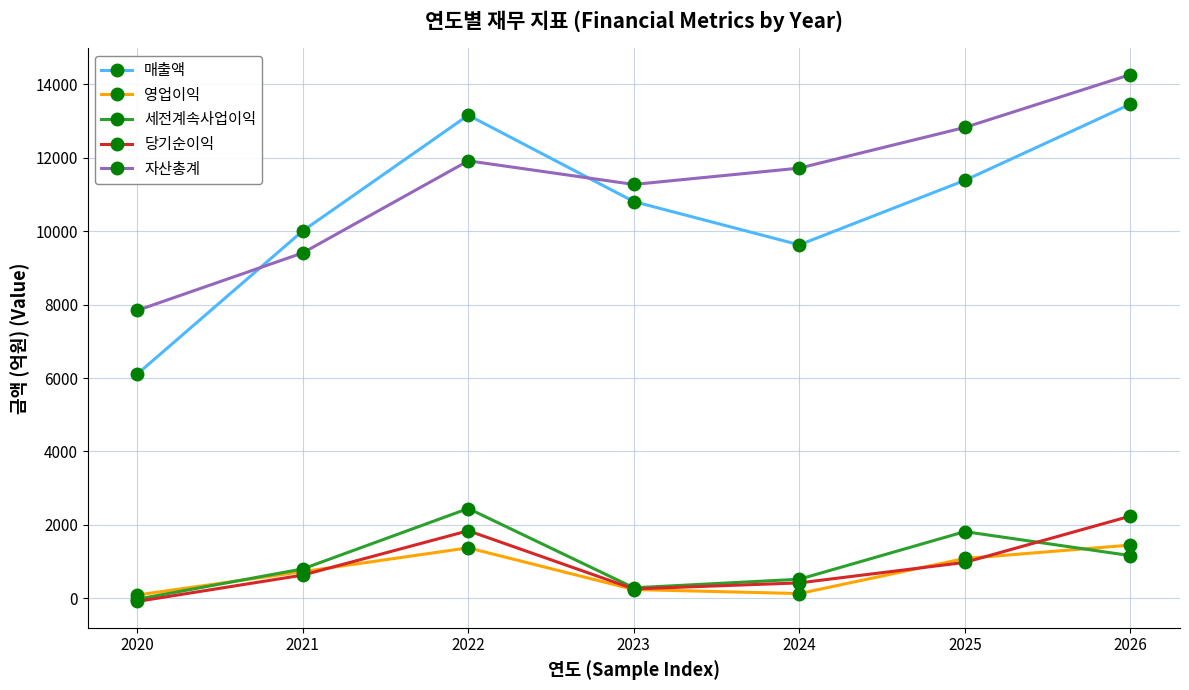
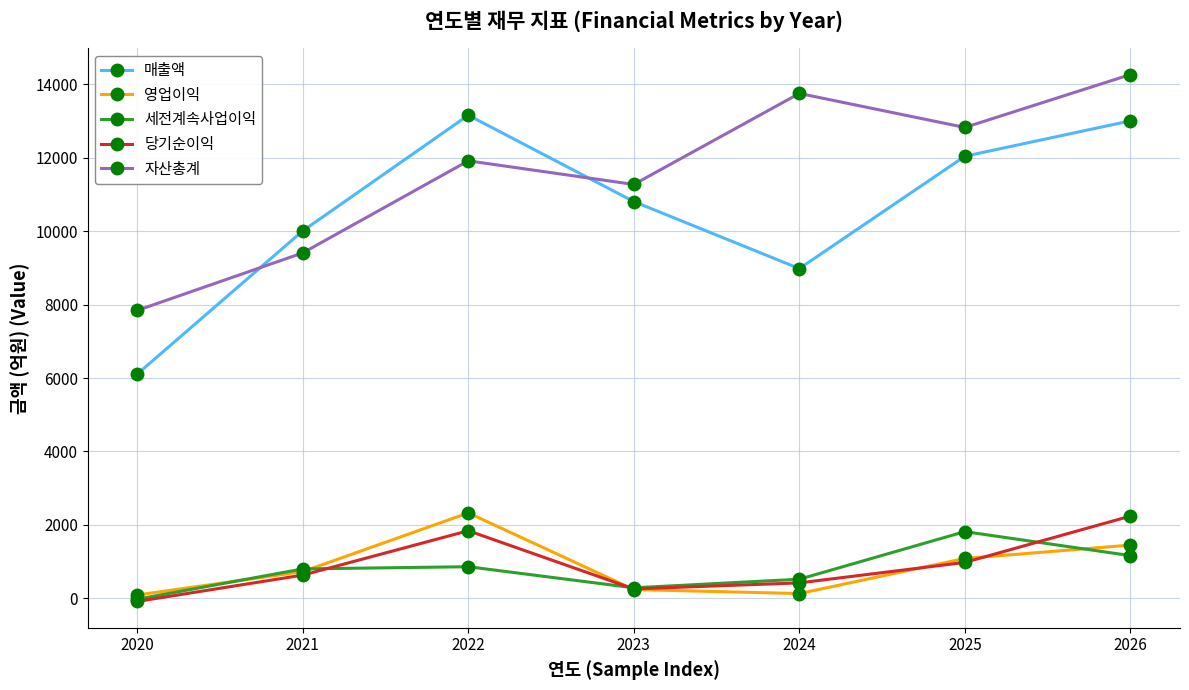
  {
    "매출액": {
      "2020": 6100,
      "2021": 10000,
      "2022": 13200,
      "2023": 10800,
-     "2024": 9600,
-     "2025": 11400,
-     "2026": 13500
+     "2024": 9000,
+     "2025": 12000,
+     "2026": 13000
    },
    "영업이익": {
      "2020": 100,
      "2021": 700,
-     "2022": 1400,
+     "2022": 2300,
      "2024": 100,
      "2025": 1100,
      "2026": 1400
    },
    "세전계속사업이익": {
      "2021": 800,
-     "2022": 2400,
+     "2022": 900,
      "2024": 500,
      "2025": 1800,
      "2026": 1200
    },
    "당기순이익": {
      "2021": 600,
      "2022": 1800,
      "2024": 400,
      "2025": 1000,
      "2026": 2200
    },
    "자산총계": {
      "2020": 7800,
      "2021": 9400,
      "2022": 11900,
      "2023": 11300,
-     "2024": 11700,
+     "2024": 13800,
      "2025": 12800,
      "2026": 14300
    }
  }
